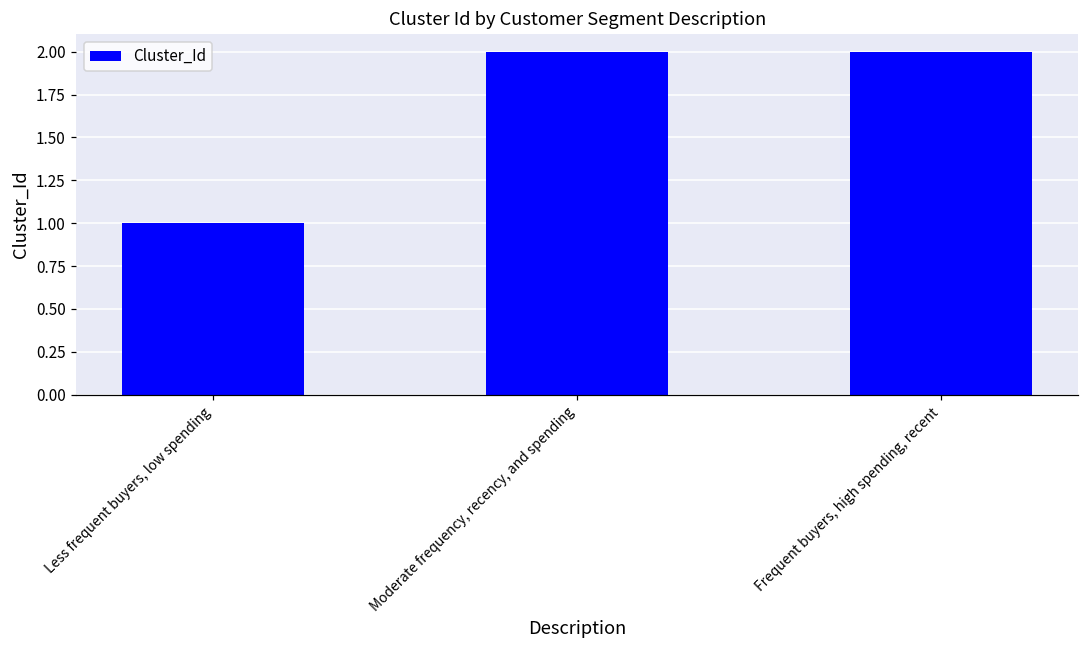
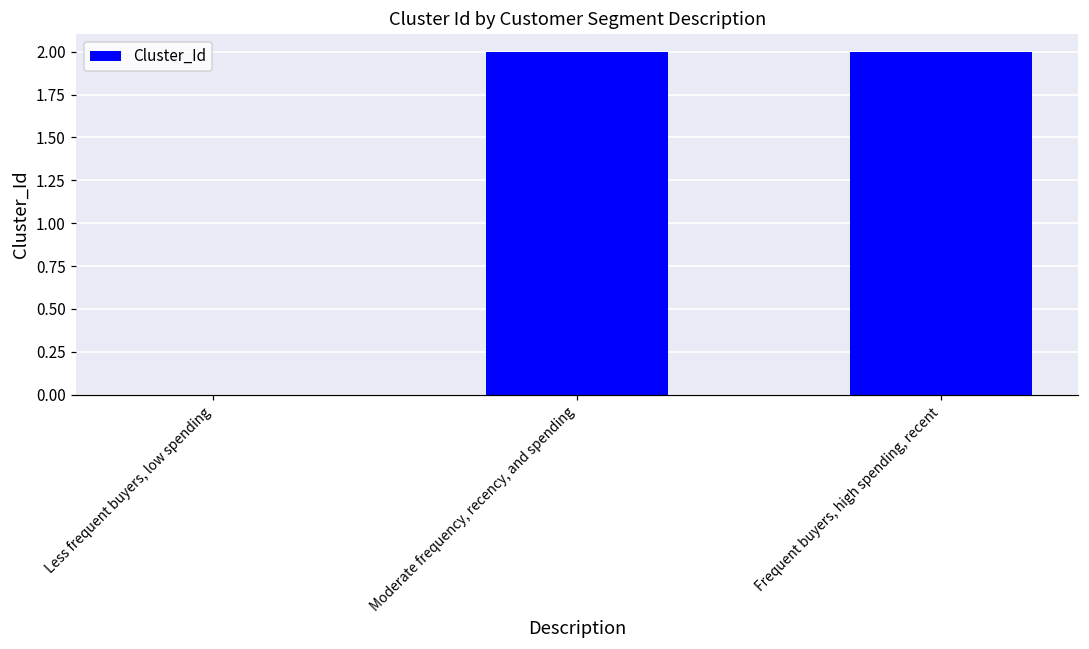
  {
-   "Less frequent buyers, low spending": 1,
+   "Less frequent buyers, low spending": 0,
    "Moderate frequency, recency, and spending": 2,
    "Frequent buyers, high spending, recent": 2
  }
